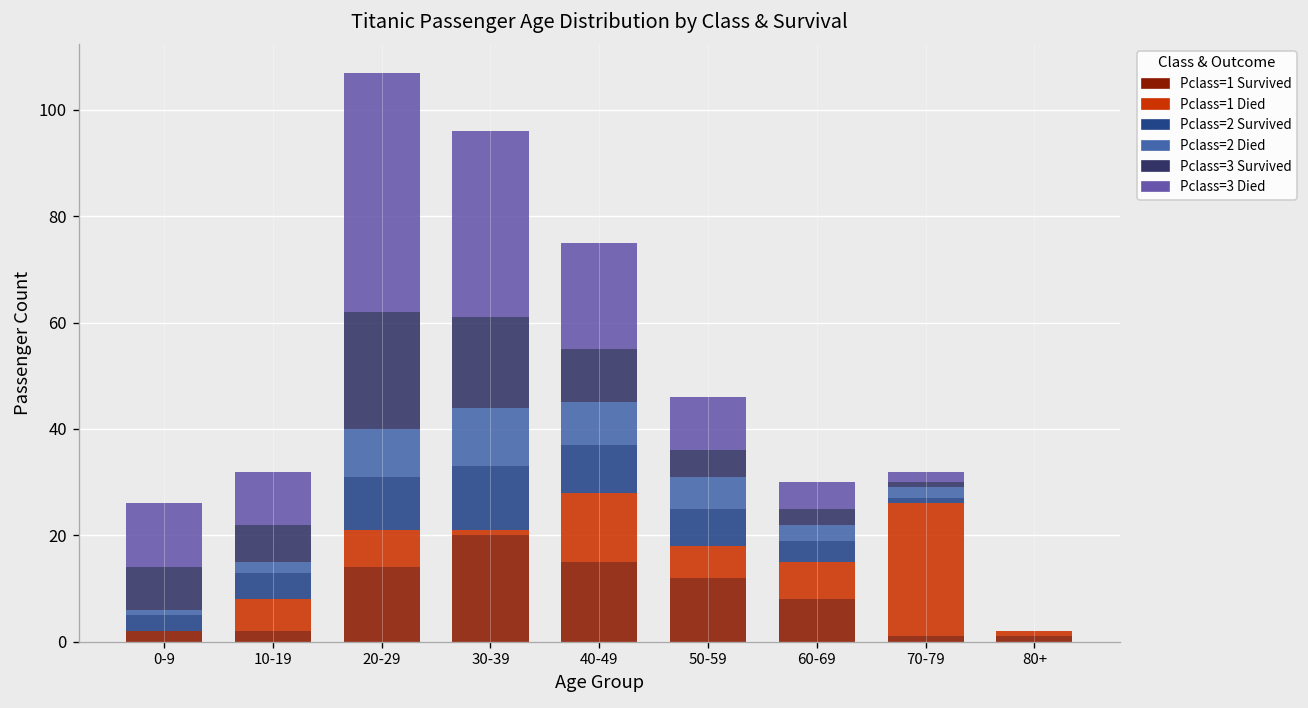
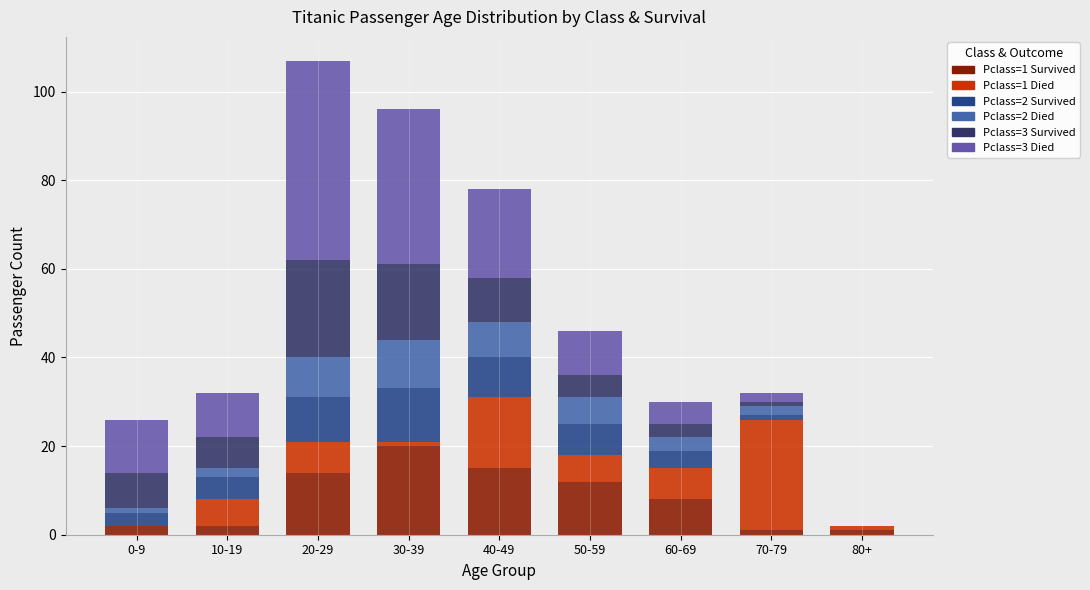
  {
    "Pclass=1 Survived": {
      "0-9": 2,
      "10-19": 2,
      "20-29": 14,
      "30-39": 20,
      "40-49": 15,
      "50-59": 12,
      "60-69": 8,
      "70-79": 1,
      "80+": 1
    },
    "Pclass=1 Died": {
      "0-9": 0,
      "10-19": 6,
      "20-29": 7,
      "30-39": 1,
-     "40-49": 13,
+     "40-49": 16,
      "50-59": 6,
      "60-69": 7,
      "70-79": 25,
      "80+": 1
    }
  }
